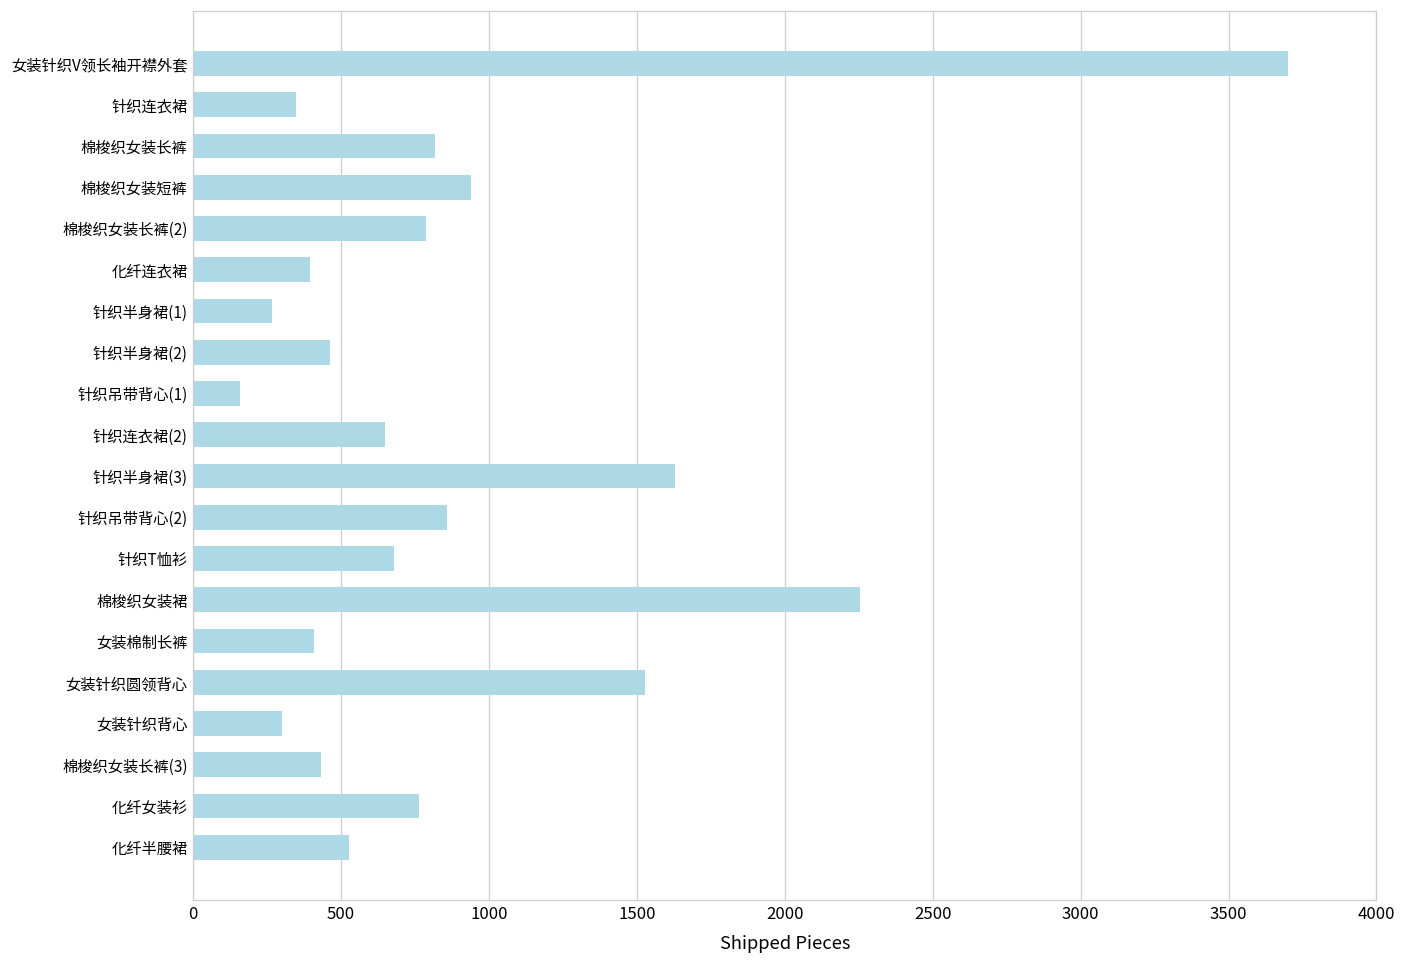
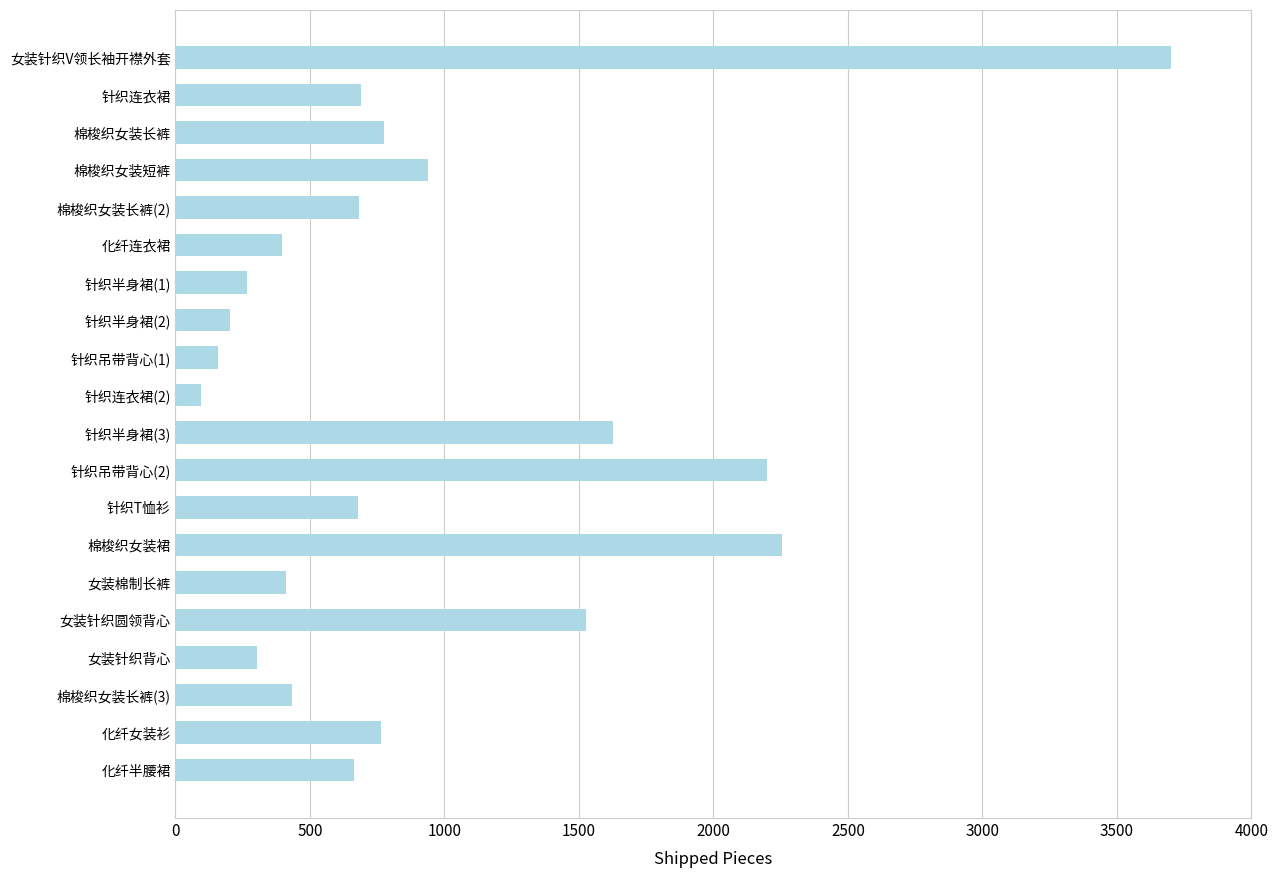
  {
    "女装针织V领长袖开襟外套": 3700,
-   "针织连衣裙": 350,
-   "棉梭织女装长裤": 820,
+   "针织连衣裙": 690,
+   "棉梭织女装长裤": 770,
    "棉梭织女装短裤": 940,
-   "棉梭织女装长裤(2)": 790,
+   "棉梭织女装长裤(2)": 680,
    "化纤连衣裙": 400,
    "针织半身裙(1)": 270,
-   "针织半身裙(2)": 460,
+   "针织半身裙(2)": 200,
    "针织吊带背心(1)": 160,
-   "针织连衣裙(2)": 650,
+   "针织连衣裙(2)": 100,
    "针织半身裙(3)": 1630,
-   "针织吊带背心(2)": 860,
+   "针织吊带背心(2)": 2200,
    "针织T恤衫": 680,
    "棉梭织女装裙": 2260,
    "女装棉制长裤": 410,
    "女装针织圆领背心": 1530,
    "女装针织背心": 300,
    "棉梭织女装长裤(3)": 430,
    "化纤女装衫": 760,
-   "化纤半腰裙": 530
+   "化纤半腰裙": 670
  }
